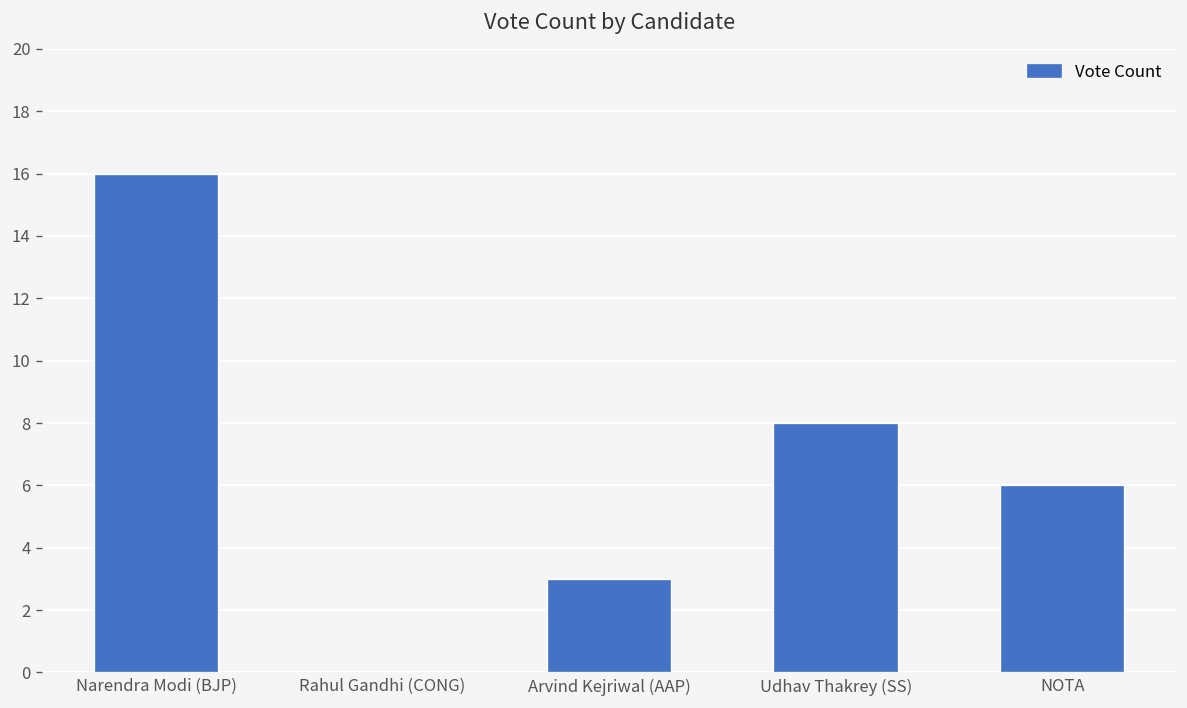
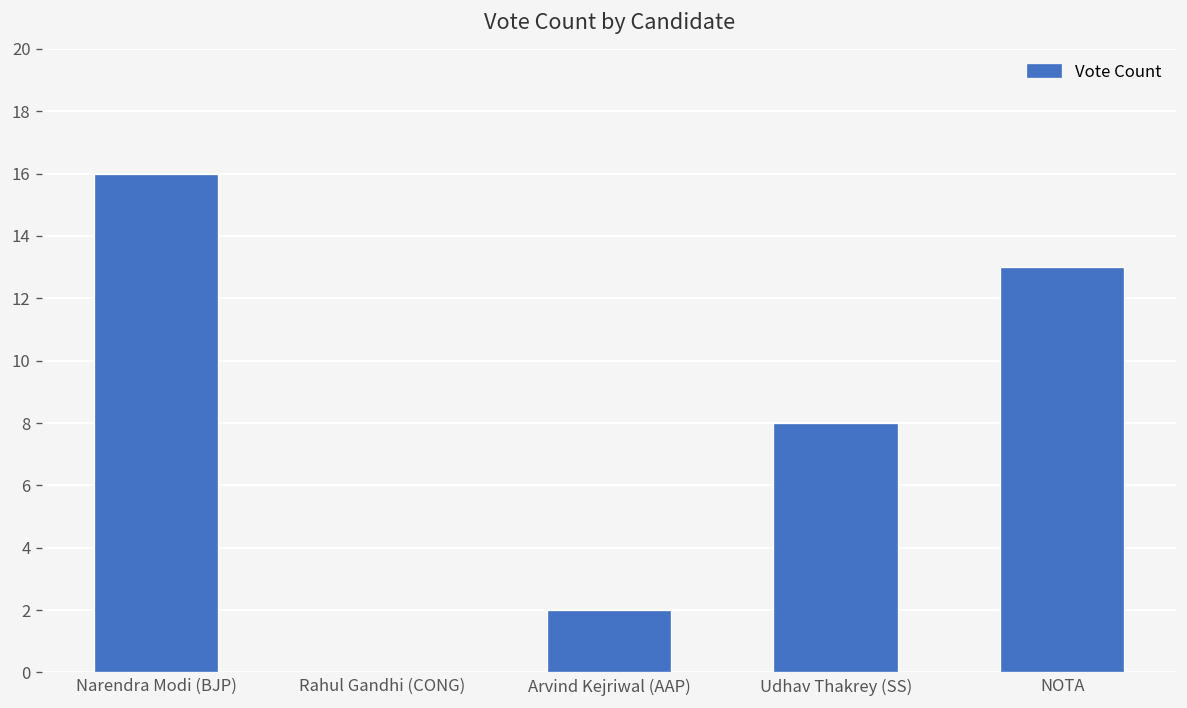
  {
    "Narendra Modi (BJP)": 16,
    "Rahul Gandhi (CONG)": 0,
-   "Arvind Kejriwal (AAP)": 3,
+   "Arvind Kejriwal (AAP)": 2,
    "Udhav Thakrey (SS)": 8,
-   "NOTA": 6
+   "NOTA": 13
  }
